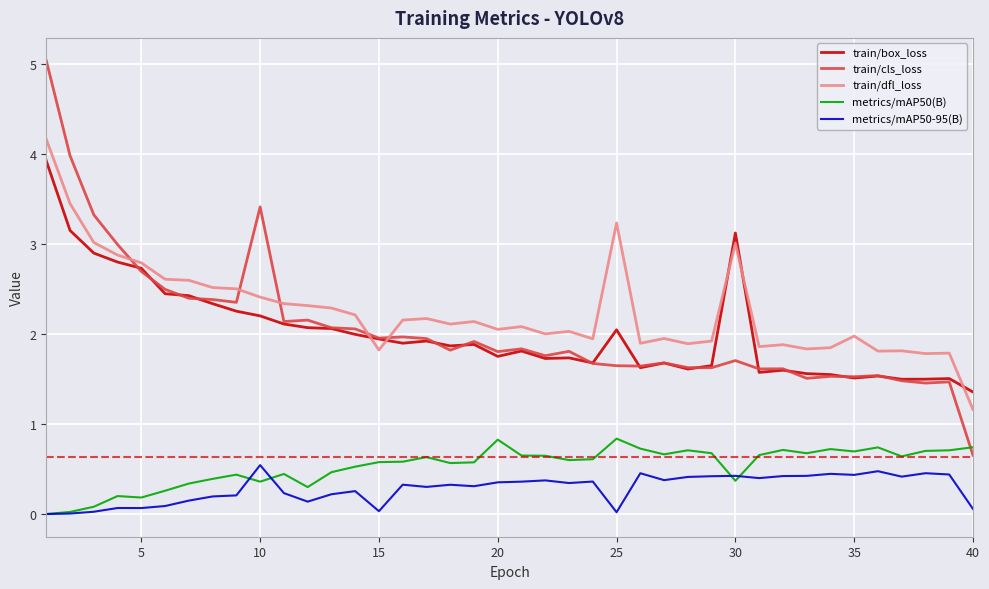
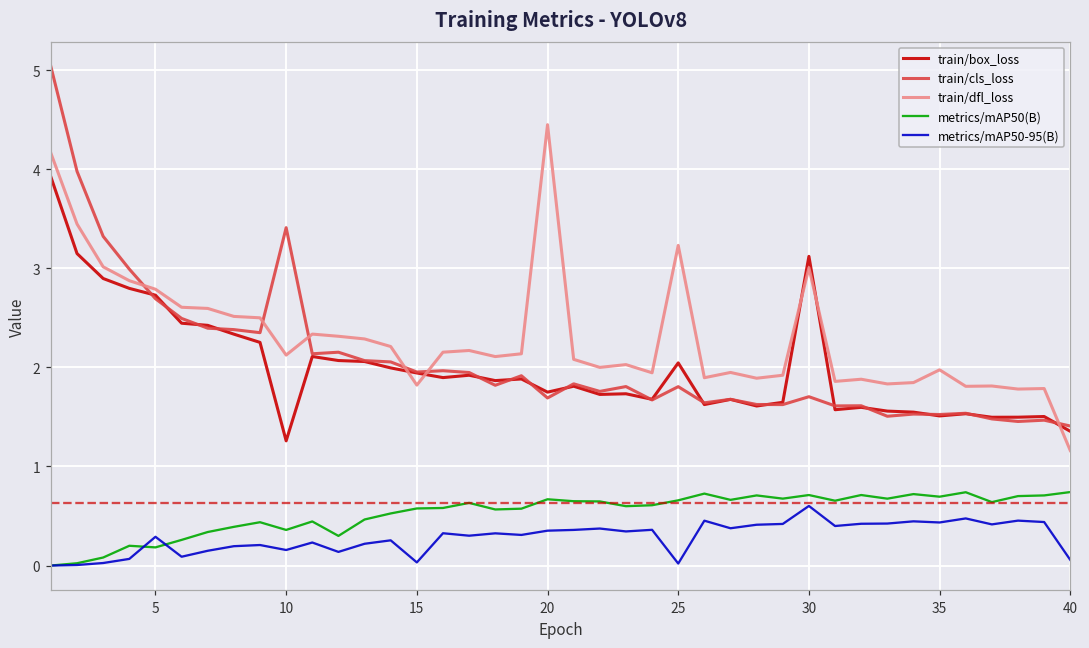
  {
    "train/box_loss": {
      "5": 2.7,
-     "10": 2.2,
+     "10": 1.3,
      "20": 1.8,
      "25": 2.0,
      "30": 3.1,
      "40": 1.4
    },
    "train/cls_loss": {
      "5": 2.7,
      "10": 3.4,
-     "20": 1.8,
-     "25": 1.6,
+     "20": 1.7,
+     "25": 1.8,
      "30": 1.7,
-     "40": 0.7
+     "40": 1.4
    },
    "train/dfl_loss": {
      "5": 2.8,
-     "10": 2.4,
+     "10": 2.1,
      "15": 1.8,
-     "20": 2.1,
+     "20": 4.4,
      "25": 3.2,
      "30": 3.0,
      "35": 2.0,
      "40": 1.2
    },
    "metrics/mAP50(B)": {
      "5": 0.2,
      "10": 0.4,
      "15": 0.6,
-     "20": 0.8,
-     "25": 0.8,
-     "30": 0.4,
+     "20": 0.7,
+     "25": 0.7,
+     "30": 0.7,
      "35": 0.7,
      "40": 0.7
    },
    "metrics/mAP50-95(B)": {
-     "5": 0.1,
-     "10": 0.5,
+     "5": 0.3,
+     "10": 0.2,
      "15": 0.0,
      "20": 0.4,
      "25": 0.0,
-     "30": 0.4,
+     "30": 0.6,
      "35": 0.4,
      "40": 0.1
    }
  }
